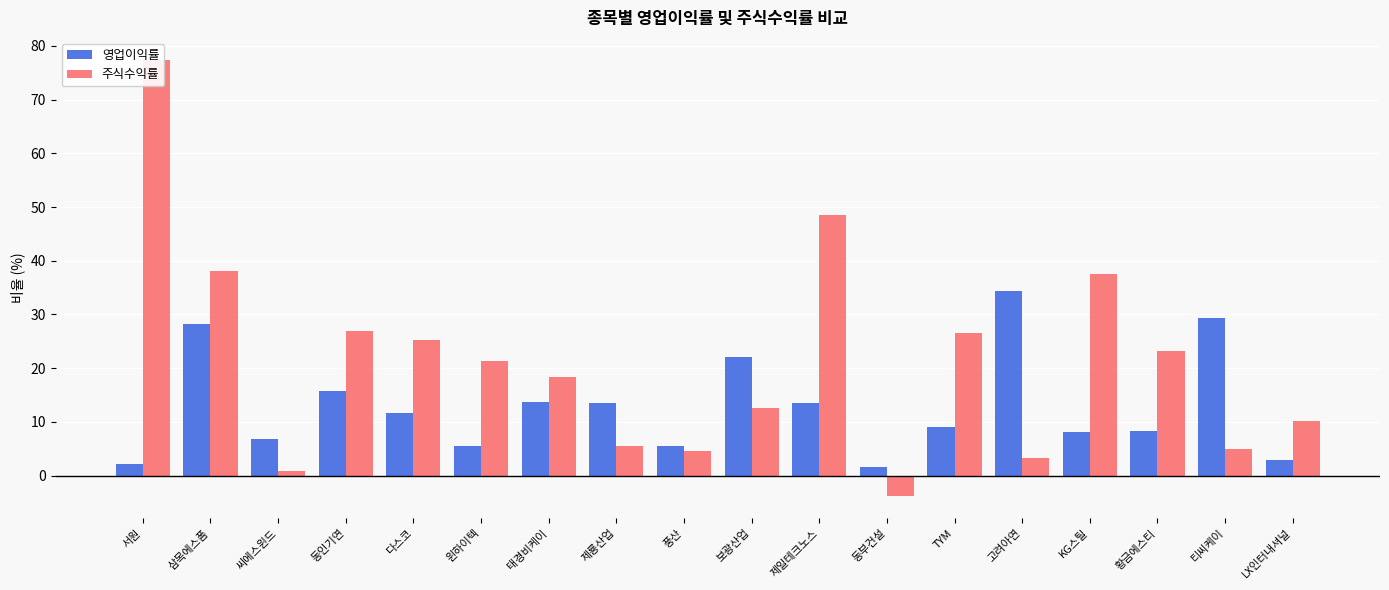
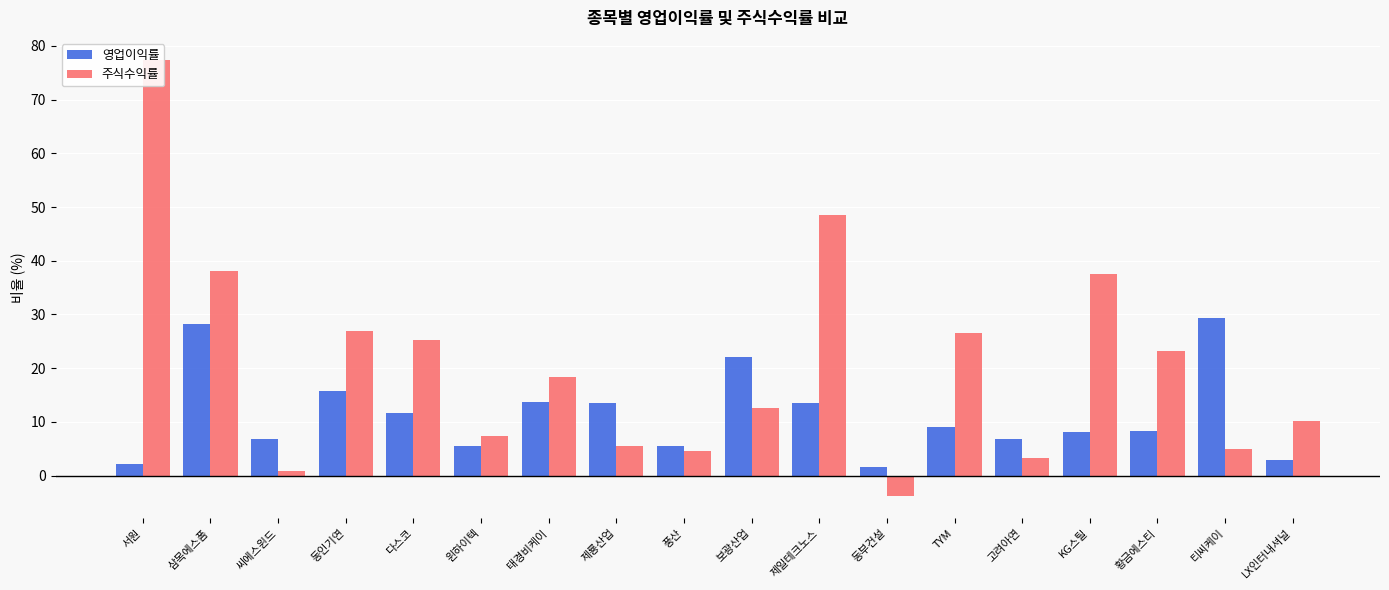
  {
    "영업이익률": {
      "서원": 2,
      "삼목에스폼": 28,
      "씨에스윈드": 7,
      "동인기연": 16,
      "다스코": 12,
      "윈하이텍": 6,
      "태경비케이": 14,
      "제룡산업": 14,
      "풍산": 6,
      "보광산업": 22,
      "제일테크노스": 14,
      "동부건설": 2,
      "TYM": 9,
-     "고려아연": 34,
+     "고려아연": 7,
      "KG스틸": 8,
      "황금에스티": 8,
      "티씨케이": 29,
      "LX인터내셔널": 3
    },
    "주식수익률": {
      "삼목에스폼": 38,
      "씨에스윈드": 1,
      "동인기연": 27,
      "다스코": 25,
-     "윈하이텍": 21,
+     "윈하이텍": 7,
      "태경비케이": 18,
      "제룡산업": 6,
      "풍산": 5,
      "보광산업": 13,
      "제일테크노스": 48,
      "동부건설": -4,
      "TYM": 27,
      "고려아연": 3,
      "KG스틸": 37,
      "황금에스티": 23,
      "티씨케이": 5,
      "LX인터내셔널": 10
    }
  }
